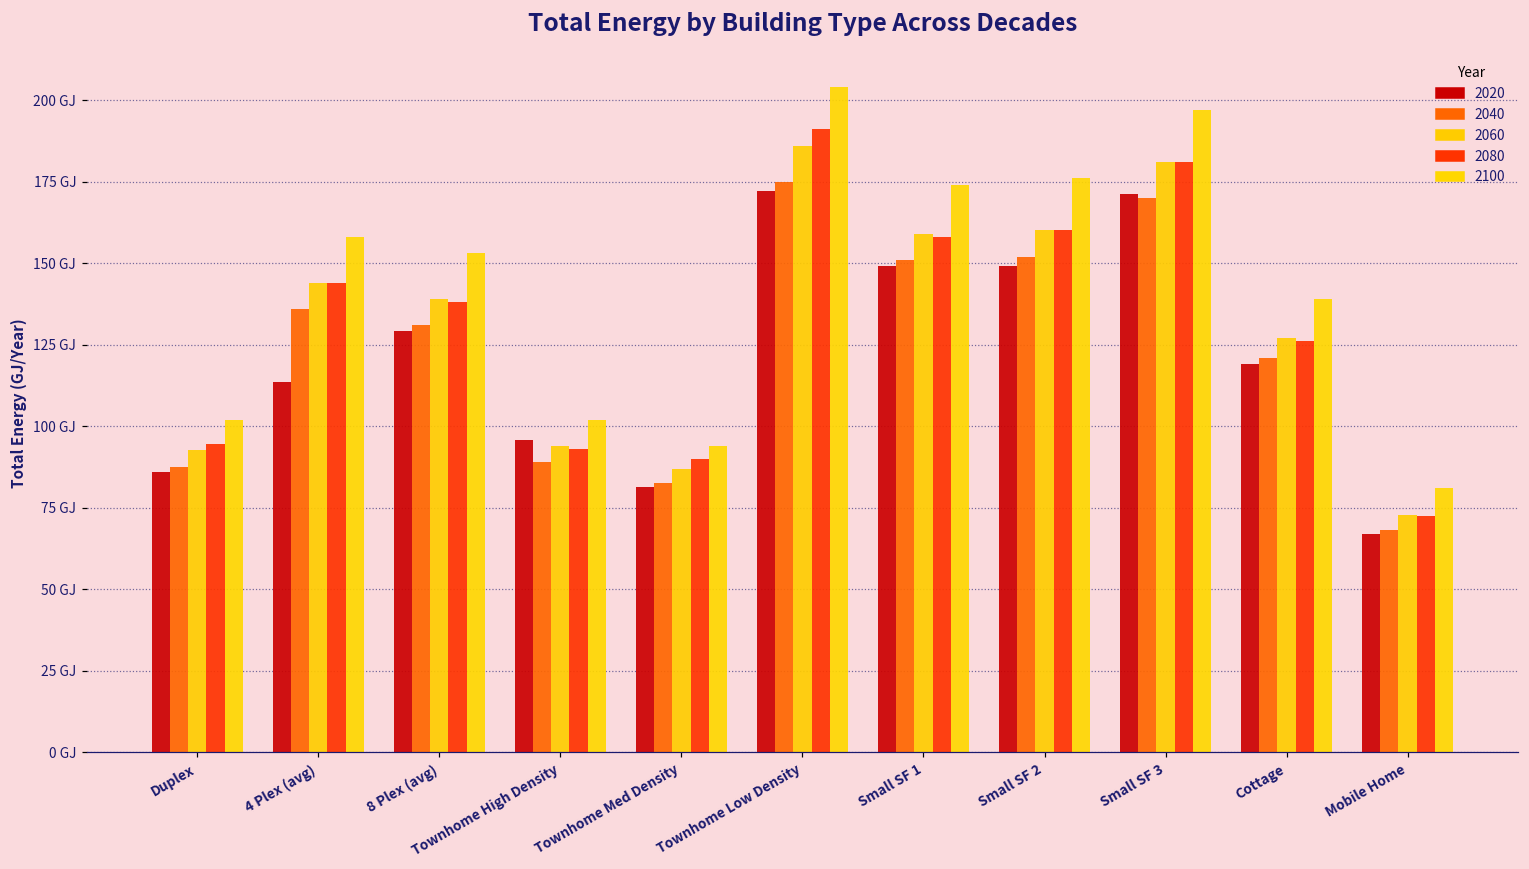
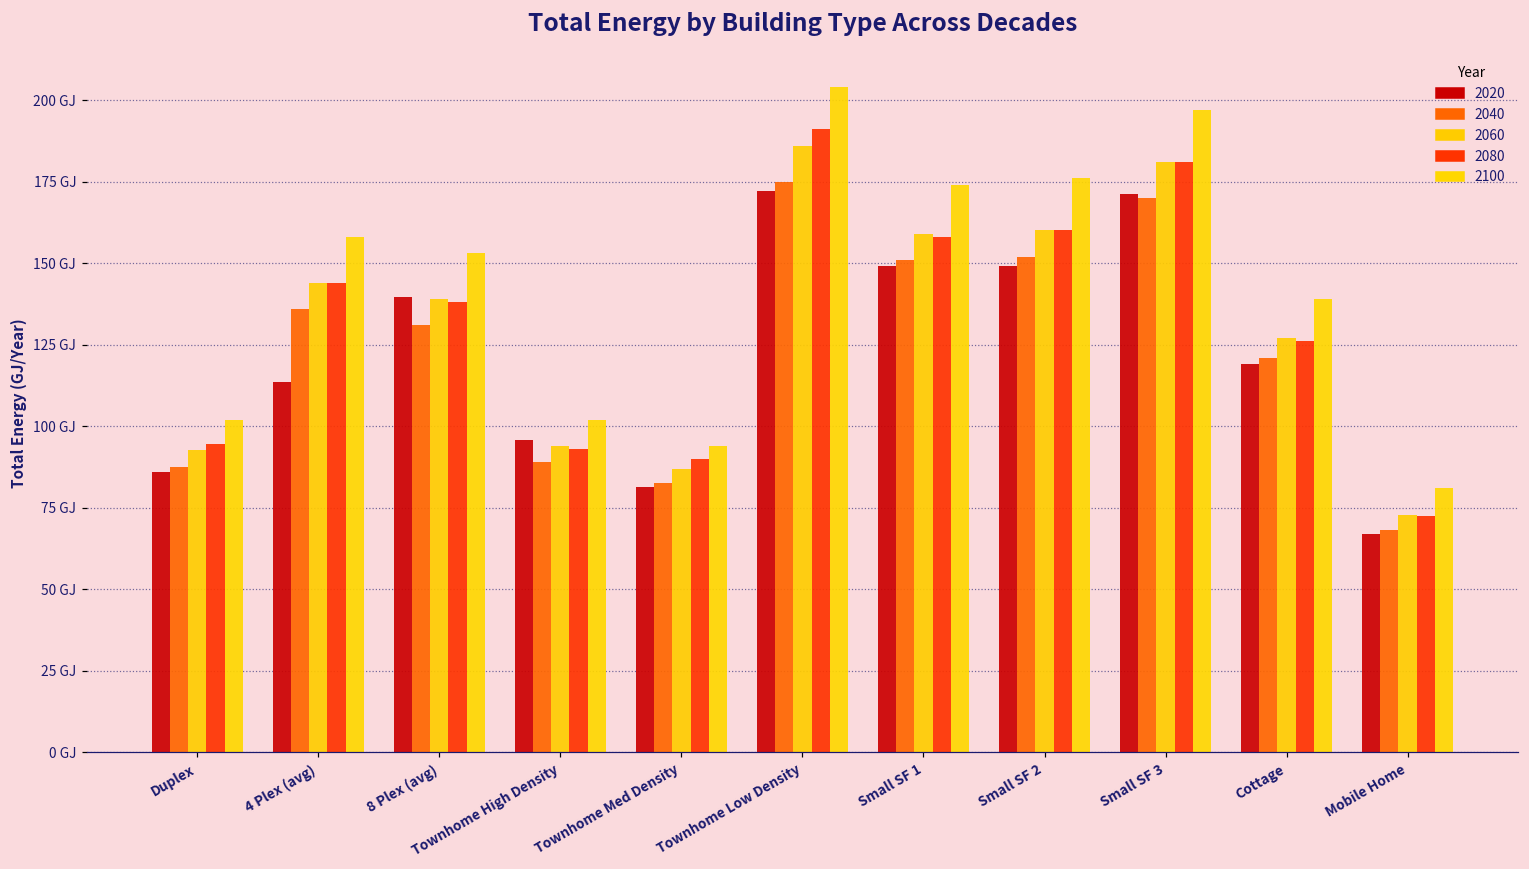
  {
    "2020": {
      "Duplex": "86 GJ",
      "4 Plex (avg)": "114 GJ",
-     "8 Plex (avg)": "129 GJ",
+     "8 Plex (avg)": "139 GJ",
      "Townhome High Density": "96 GJ",
      "Townhome Med Density": "81 GJ",
      "Townhome Low Density": "172 GJ",
      "Small SF 1": "149 GJ",
      "Small SF 2": "149 GJ",
      "Small SF 3": "171 GJ",
      "Cottage": "119 GJ",
      "Mobile Home": "67 GJ"
    }
  }
